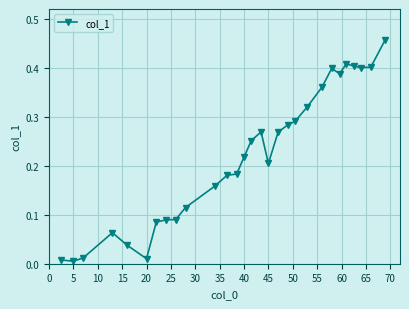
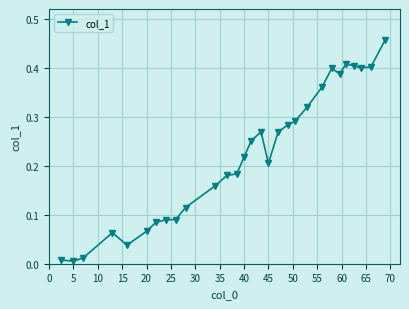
  {
    "5": 0.01,
-   "20": 0.01,
+   "20": 0.07,
    "40": 0.22,
    "45": 0.20
  }
